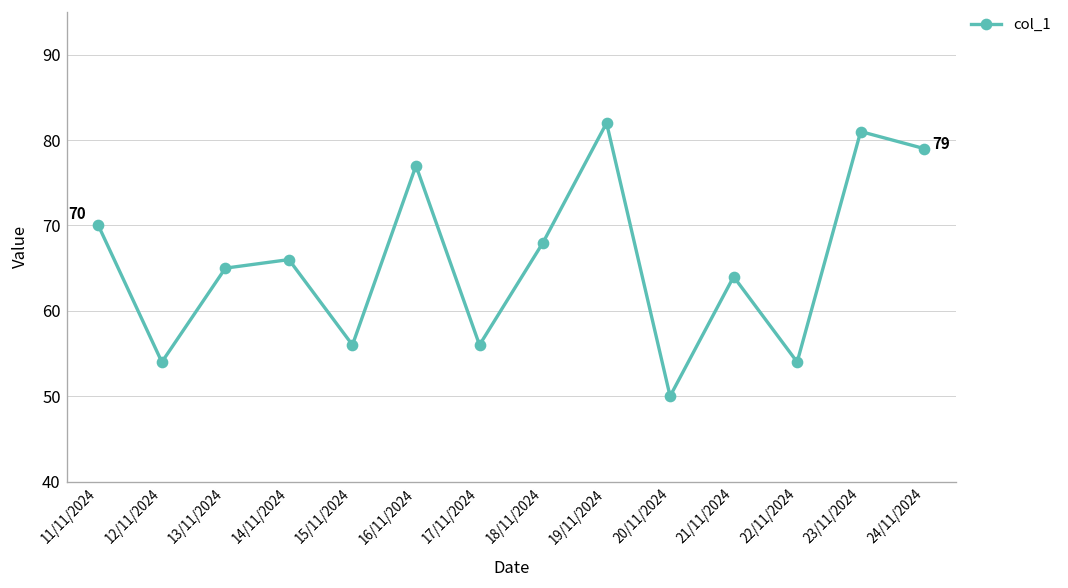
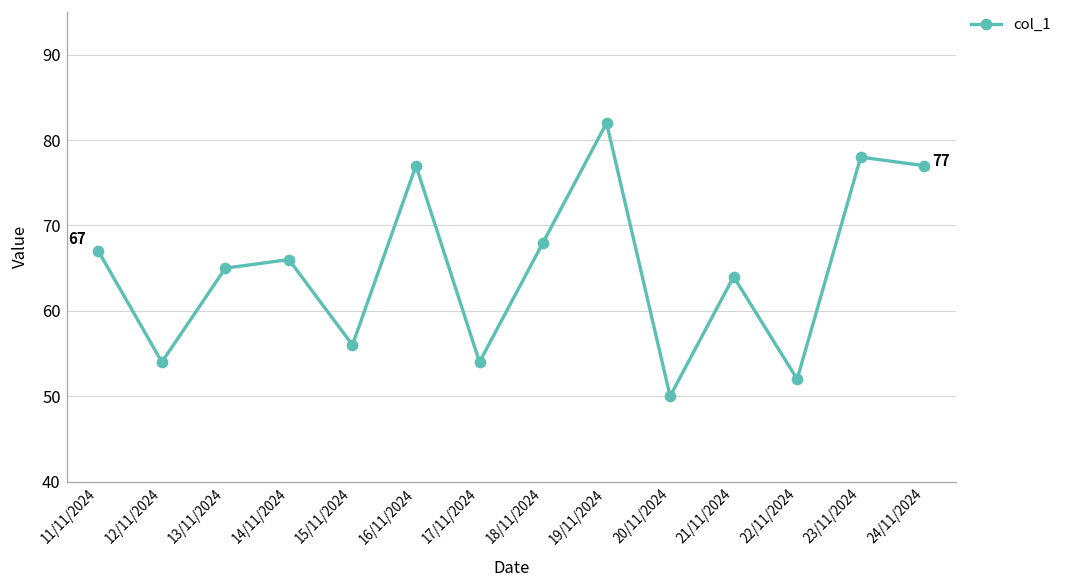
  {
-   "11/11/2024": 70,
-   "17/11/2024": 56,
-   "22/11/2024": 54,
-   "23/11/2024": 81,
-   "24/11/2024": 79
+   "11/11/2024": 67,
+   "17/11/2024": 54,
+   "22/11/2024": 52,
+   "23/11/2024": 78,
+   "24/11/2024": 77
  }
